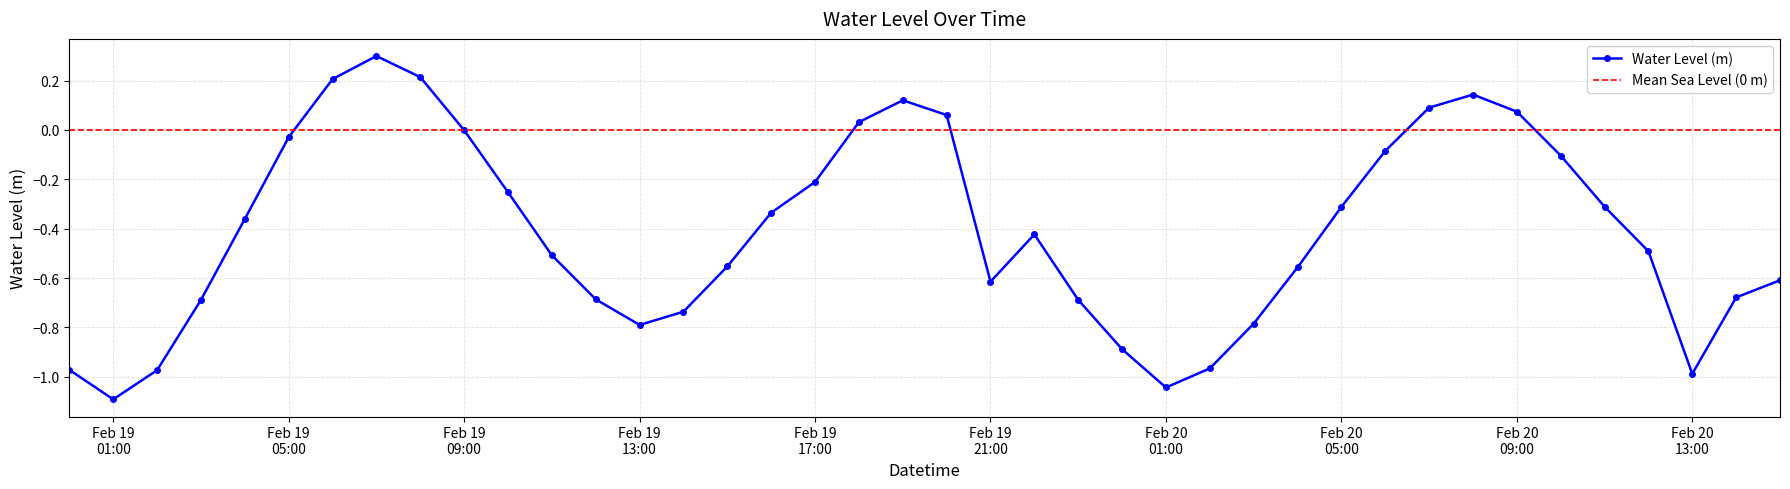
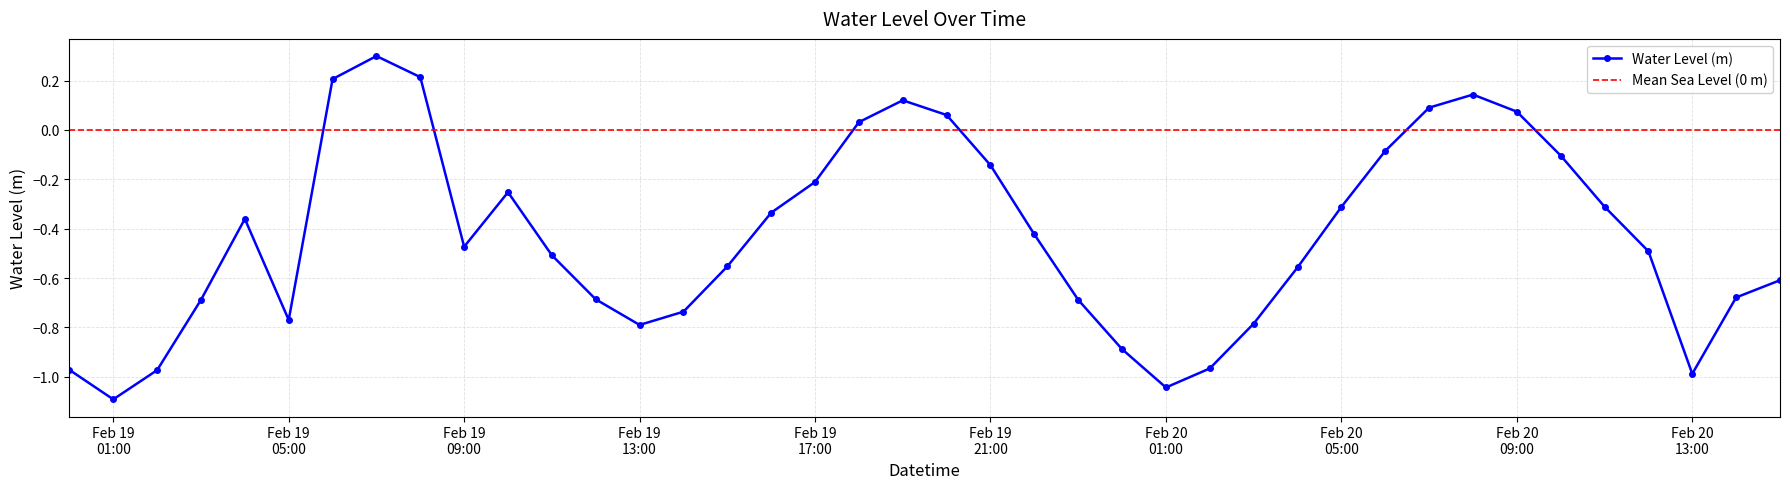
  {
    "Feb 19 01:00": -1.09,
-   "Feb 19 05:00": -0.03,
-   "Feb 19 09:00": 0.00,
+   "Feb 19 05:00": -0.77,
+   "Feb 19 09:00": -0.47,
    "Feb 19 13:00": -0.79,
    "Feb 19 17:00": -0.21,
-   "Feb 19 21:00": -0.61,
+   "Feb 19 21:00": -0.14,
    "Feb 20 01:00": -1.04,
    "Feb 20 05:00": -0.31,
    "Feb 20 09:00": 0.07,
    "Feb 20 13:00": -0.99
  }
